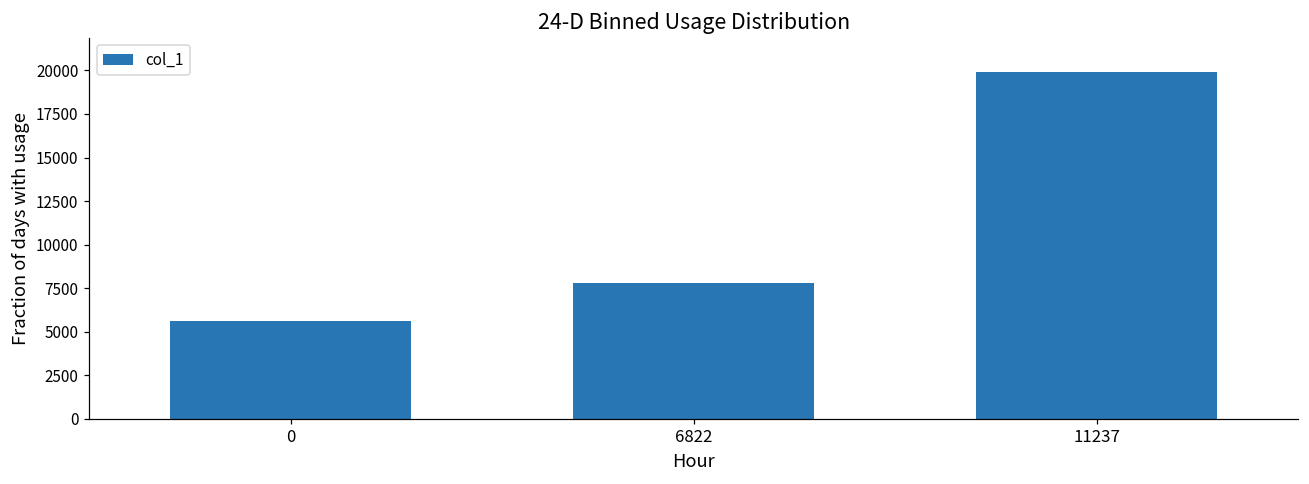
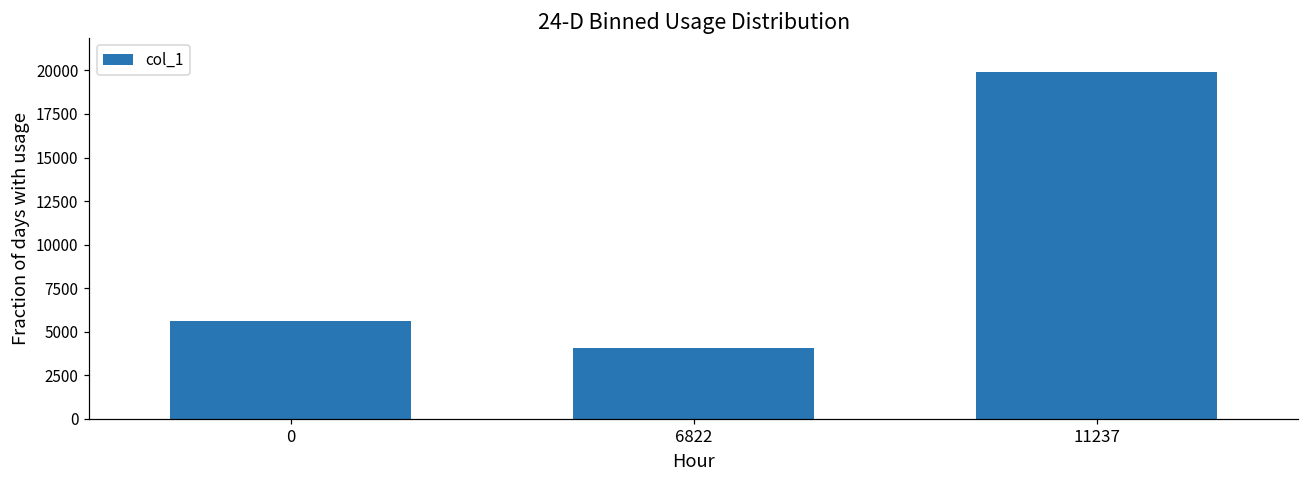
  {
    "0": 5600,
-   "6822": 7800,
+   "6822": 4100,
    "11237": 19900
  }
